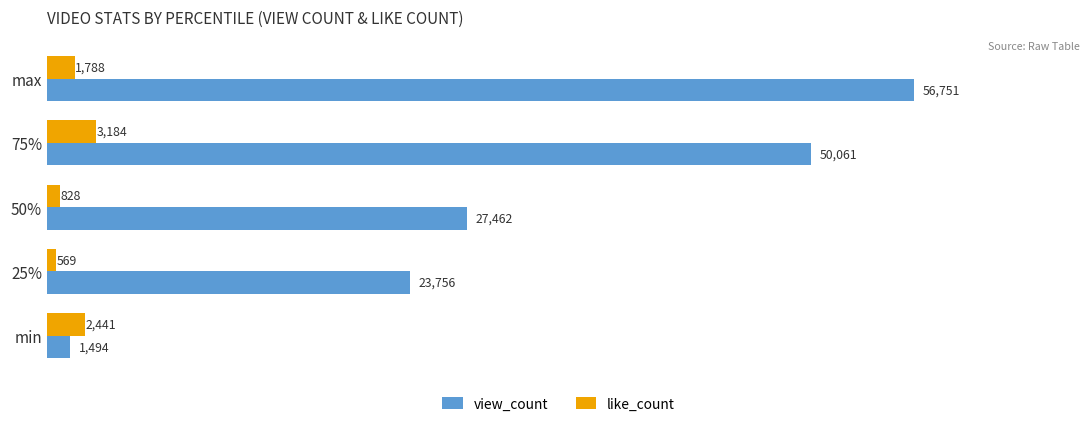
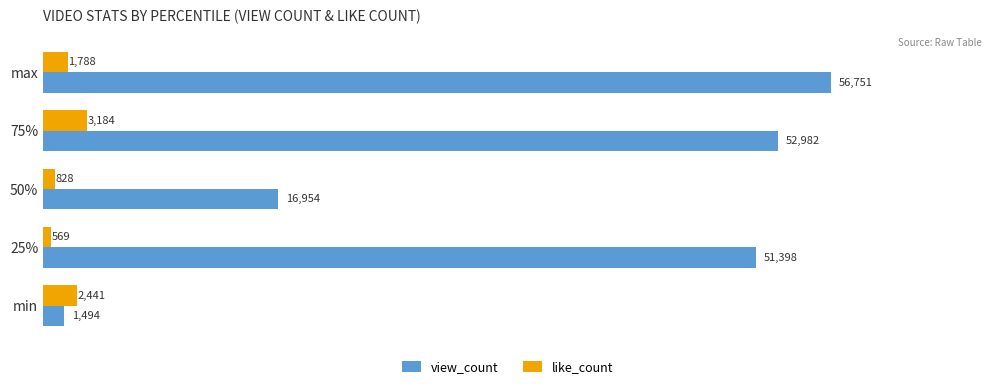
  {
    "view_count": {
      "max": "56,751",
-     "75%": "50,061",
-     "50%": "27,462",
-     "25%": "23,756",
+     "75%": "52,982",
+     "50%": "16,954",
+     "25%": "51,398",
      "min": "1,494"
    },
    "like_count": {
      "max": "1,788",
      "75%": "3,184",
      "50%": "828",
      "25%": "569",
      "min": "2,441"
    }
  }
